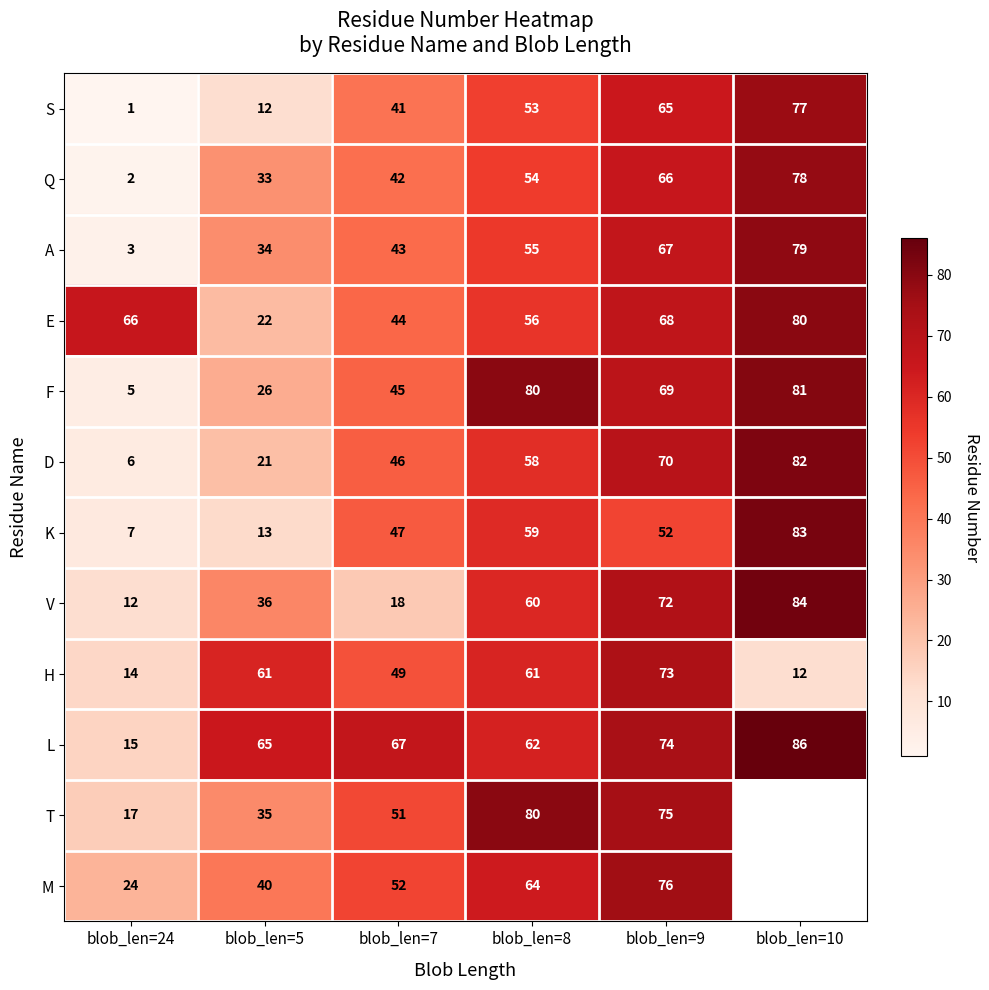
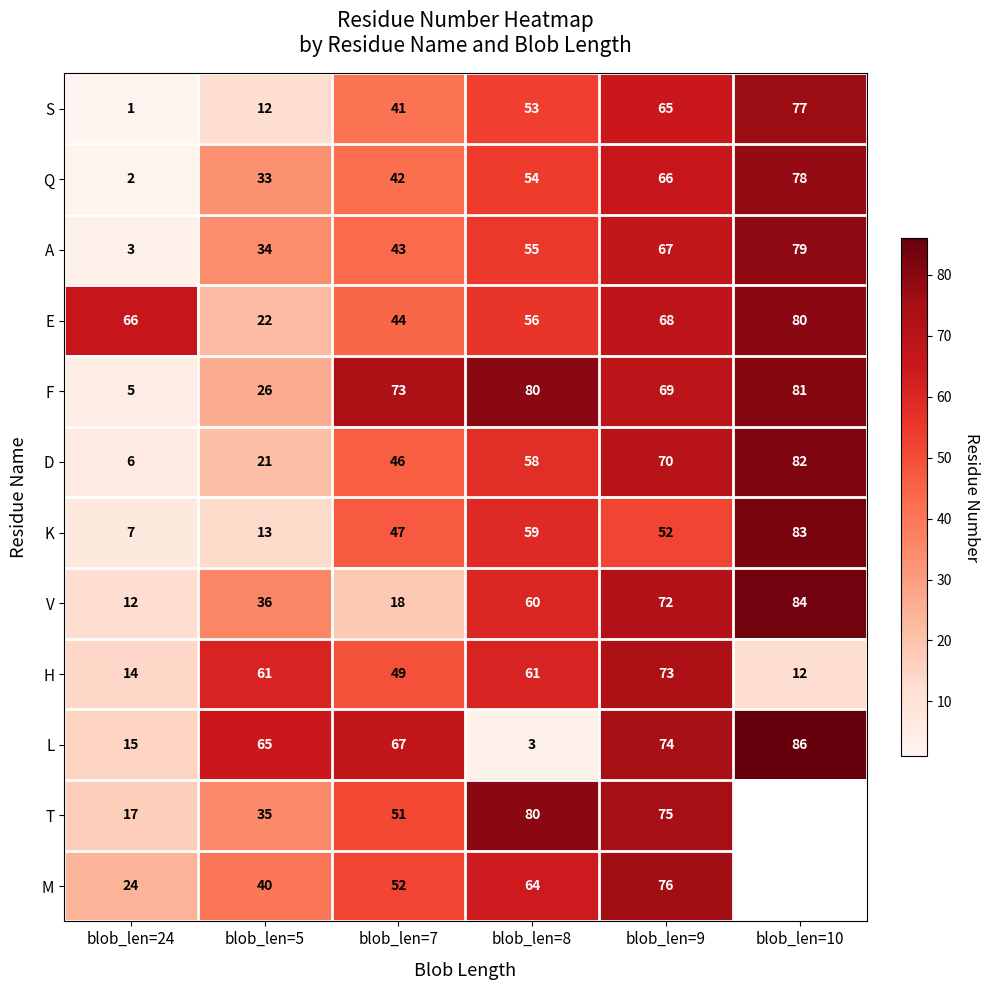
  {
    "S": {
      "blob_len=24": 1,
      "blob_len=5": 12,
      "blob_len=7": 41,
      "blob_len=8": 53,
      "blob_len=9": 65,
      "blob_len=10": 77
    },
    "Q": {
      "blob_len=24": 2,
      "blob_len=5": 33,
      "blob_len=7": 42,
      "blob_len=8": 54,
      "blob_len=9": 66,
      "blob_len=10": 78
    },
    "A": {
      "blob_len=24": 3,
      "blob_len=5": 34,
      "blob_len=7": 43,
      "blob_len=8": 55,
      "blob_len=9": 67,
      "blob_len=10": 79
    },
    "E": {
      "blob_len=24": 66,
      "blob_len=5": 22,
      "blob_len=7": 44,
      "blob_len=8": 56,
      "blob_len=9": 68,
      "blob_len=10": 80
    },
    "F": {
      "blob_len=24": 5,
      "blob_len=5": 26,
-     "blob_len=7": 45,
+     "blob_len=7": 73,
      "blob_len=8": 80,
      "blob_len=9": 69,
      "blob_len=10": 81
    },
    "D": {
      "blob_len=24": 6,
      "blob_len=5": 21,
      "blob_len=7": 46,
      "blob_len=8": 58,
      "blob_len=9": 70,
      "blob_len=10": 82
    },
    "K": {
      "blob_len=24": 7,
      "blob_len=5": 13,
      "blob_len=7": 47,
      "blob_len=8": 59,
      "blob_len=9": 52,
      "blob_len=10": 83
    },
    "V": {
      "blob_len=24": 12,
      "blob_len=5": 36,
      "blob_len=7": 18,
      "blob_len=8": 60,
      "blob_len=9": 72,
      "blob_len=10": 84
    },
    "H": {
      "blob_len=24": 14,
      "blob_len=5": 61,
      "blob_len=7": 49,
      "blob_len=8": 61,
      "blob_len=9": 73,
      "blob_len=10": 12
    },
    "L": {
      "blob_len=24": 15,
      "blob_len=5": 65,
      "blob_len=7": 67,
-     "blob_len=8": 62,
+     "blob_len=8": 3,
      "blob_len=9": 74,
      "blob_len=10": 86
    },
    "T": {
      "blob_len=24": 17,
      "blob_len=5": 35,
      "blob_len=7": 51,
      "blob_len=8": 80,
      "blob_len=9": 75
    },
    "M": {
      "blob_len=24": 24,
      "blob_len=5": 40,
      "blob_len=7": 52,
      "blob_len=8": 64,
      "blob_len=9": 76
    }
  }
